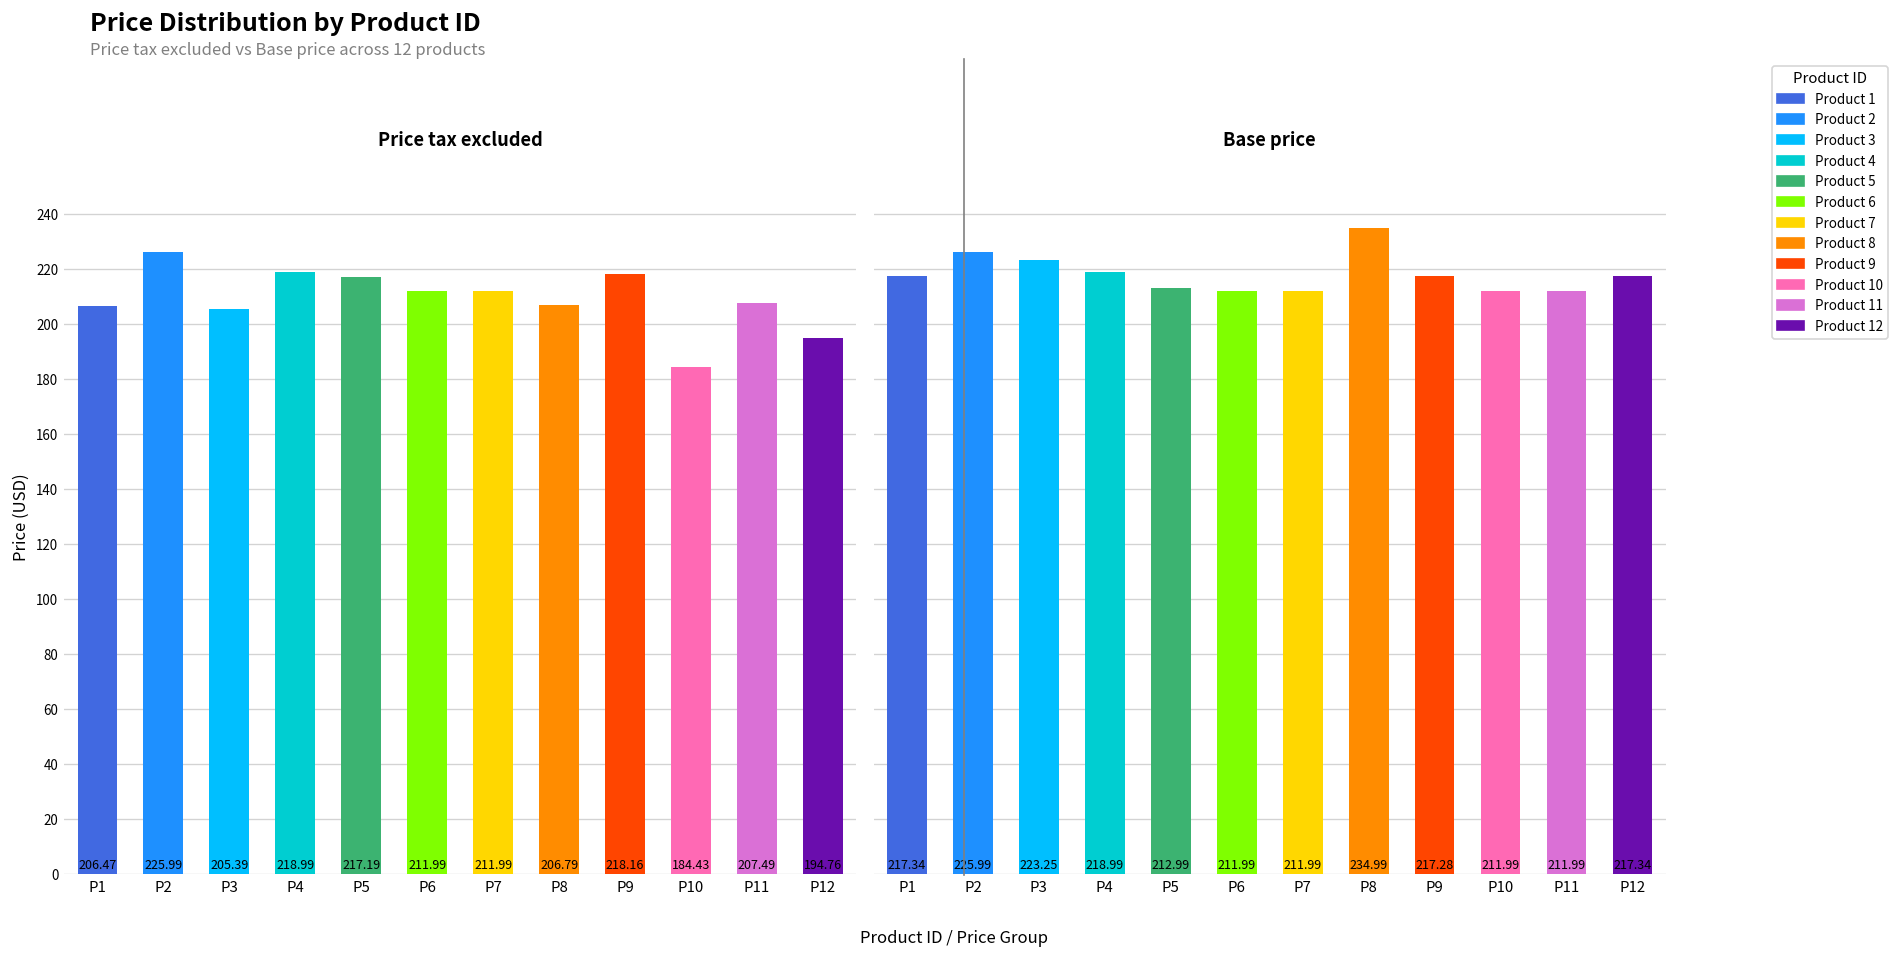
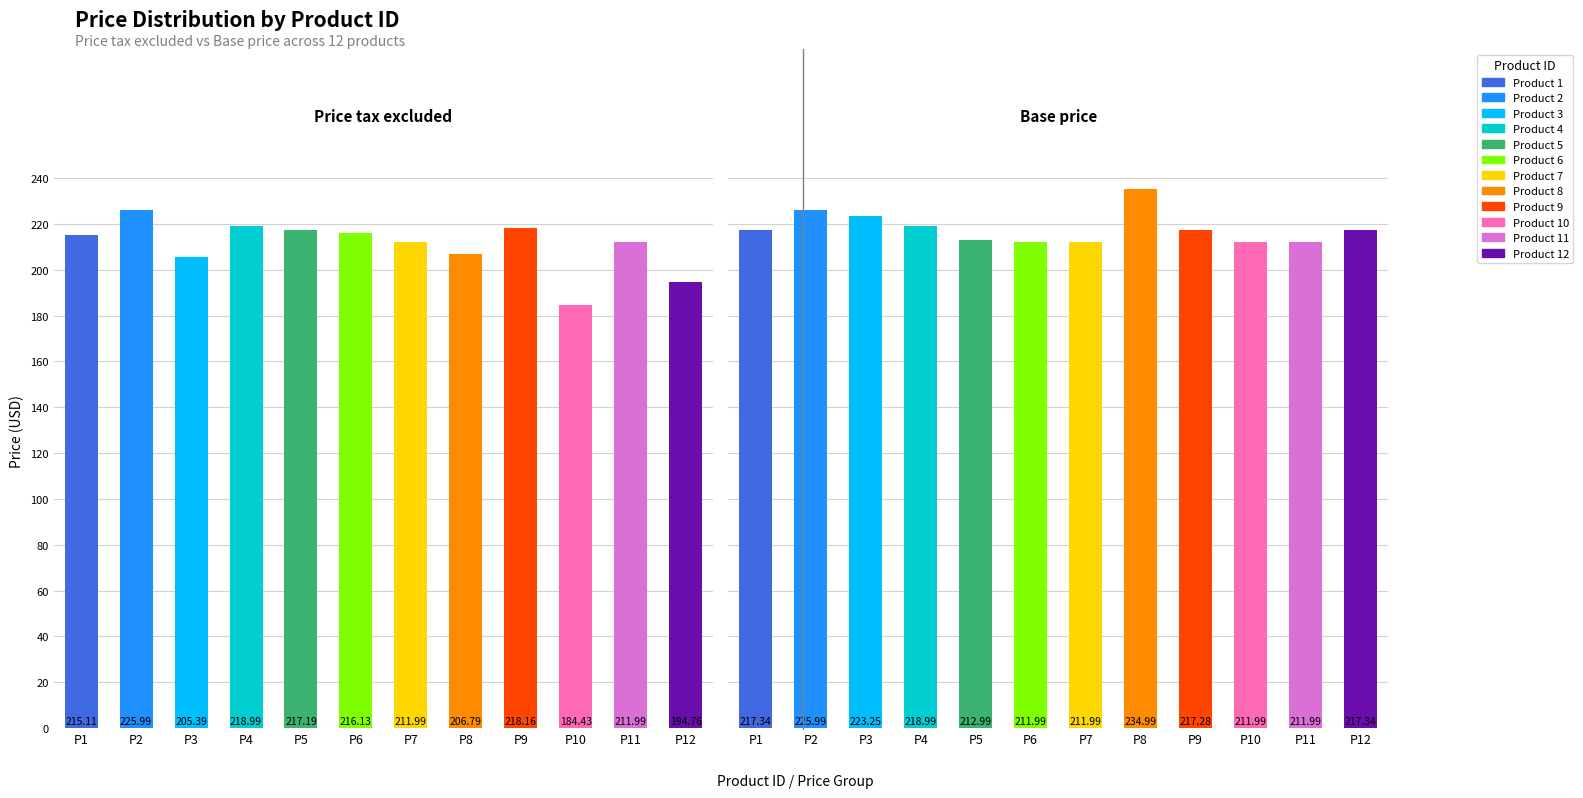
  {
    "Price tax excluded": {
-     "P1": 206.47,
+     "P1": 215.11,
      "P2": 225.99,
      "P3": 205.39,
      "P4": 218.99,
      "P5": 217.19,
-     "P6": 211.99,
+     "P6": 216.13,
      "P7": 211.99,
      "P8": 206.79,
      "P9": 218.16,
      "P10": 184.43,
-     "P11": 207.49,
+     "P11": 211.99,
      "P12": 194.76
    },
    "Base price": {
      "P1": 217.34,
      "P2": 225.99,
      "P3": 223.25,
      "P4": 218.99,
      "P5": 212.99,
      "P6": 211.99,
      "P7": 211.99,
      "P8": 234.99,
      "P9": 217.28,
      "P10": 211.99,
      "P11": 211.99,
      "P12": 217.34
    }
  }
